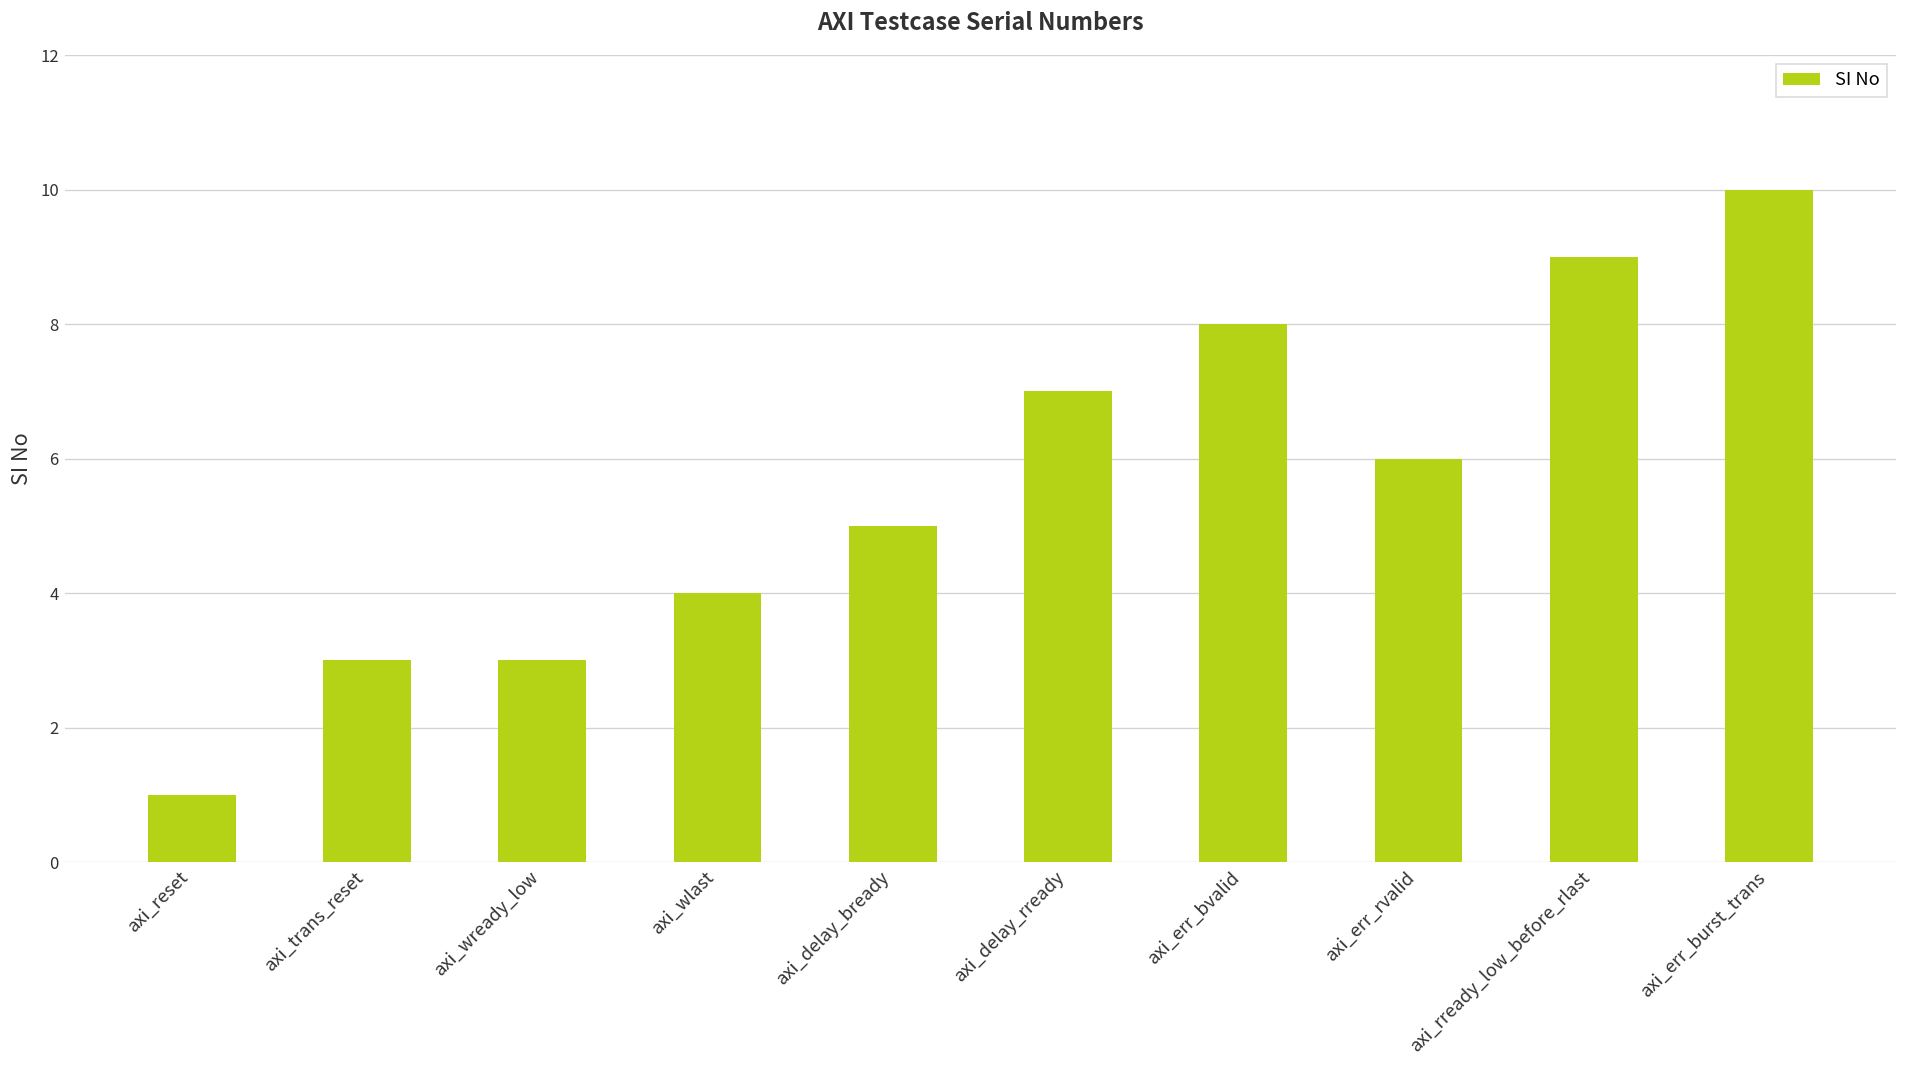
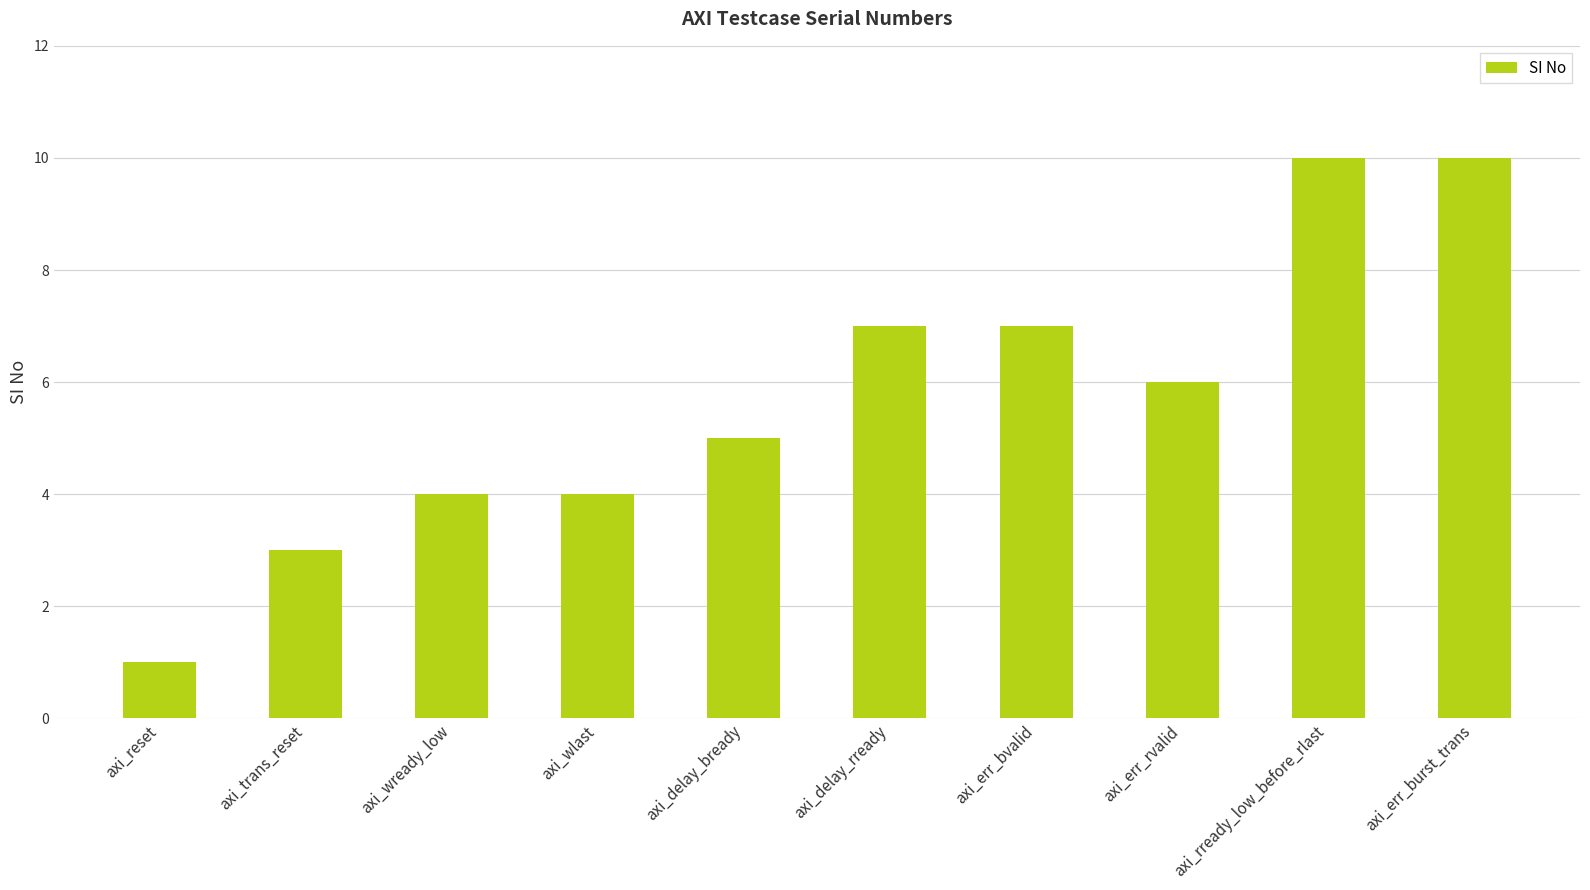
  {
    "axi_reset": 1,
    "axi_trans_reset": 3,
-   "axi_wready_low": 3,
+   "axi_wready_low": 4,
    "axi_wlast": 4,
    "axi_delay_bready": 5,
    "axi_delay_rready": 7,
-   "axi_err_bvalid": 8,
+   "axi_err_bvalid": 7,
    "axi_err_rvalid": 6,
-   "axi_rready_low_before_rlast": 9,
+   "axi_rready_low_before_rlast": 10,
    "axi_err_burst_trans": 10
  }
